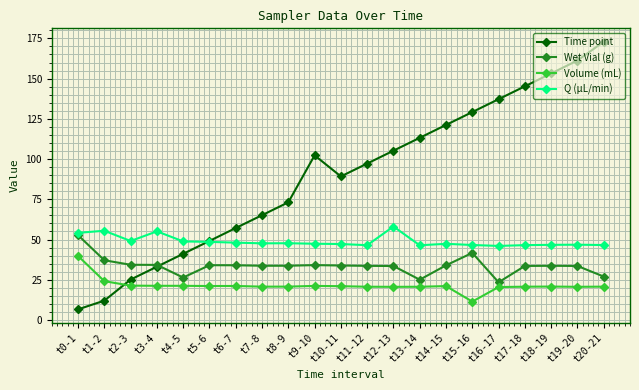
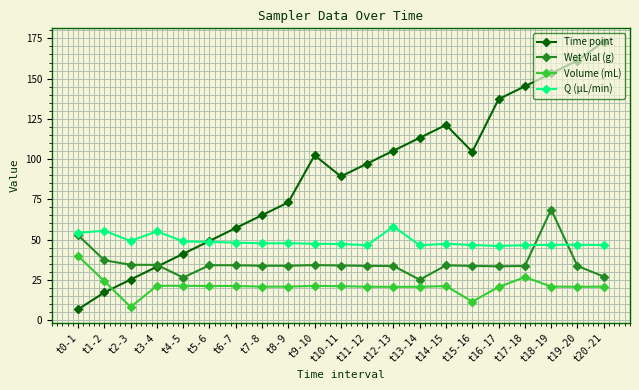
  {
    "Time point": {
      "t0-1": 7,
-     "t1-2": 12,
+     "t1-2": 17,
      "t2-3": 25,
      "t4-5": 41,
      "t6-7": 57,
      "t7-8": 65,
      "t8-9": 73,
      "t9-10": 102,
      "t10-11": 89,
      "t11-12": 97,
      "t12-13": 105,
      "t13-14": 113,
      "t14-15": 121,
-     "t15-16": 129,
+     "t15-16": 105,
      "t16-17": 137,
      "t17-18": 145
    },
    "Wet Vial (g)": {
      "t1-2": 37,
      "t2-3": 34,
      "t4-5": 26,
      "t5-6": 34,
      "t6-7": 34,
      "t7-8": 34,
      "t8-9": 34,
      "t9-10": 34,
      "t10-11": 34,
      "t11-12": 34,
      "t12-13": 34,
      "t13-14": 25,
      "t14-15": 34,
-     "t15-16": 42,
-     "t16-17": 23,
+     "t15-16": 34,
+     "t16-17": 33,
      "t17-18": 34,
-     "t18-19": 34,
+     "t18-19": 69,
      "t19-20": 34,
      "t20-21": 27
    },
    "Volume (mL)": {
      "t0-1": 40,
      "t1-2": 24,
-     "t2-3": 21,
+     "t2-3": 8,
      "t3-4": 21,
      "t4-5": 21,
      "t5-6": 21,
      "t6-7": 21,
      "t7-8": 21,
      "t8-9": 21,
      "t9-10": 21,
      "t10-11": 21,
      "t11-12": 21,
      "t12-13": 21,
      "t13-14": 21,
      "t14-15": 21,
      "t15-16": 11,
      "t16-17": 20,
-     "t17-18": 21,
+     "t17-18": 27,
      "t18-19": 21,
      "t19-20": 21,
      "t20-21": 21
    },
    "Q (µL/min)": {
      "t1-2": 55,
      "t2-3": 49,
      "t3-4": 55,
      "t4-5": 49,
      "t6-7": 48,
      "t7-8": 48,
      "t8-9": 48,
      "t9-10": 47,
      "t10-11": 47,
      "t11-12": 46,
      "t12-13": 58,
      "t13-14": 46,
      "t14-15": 47,
      "t15-16": 47,
      "t16-17": 46,
      "t17-18": 47,
      "t18-19": 47,
      "t19-20": 47,
      "t20-21": 47
    }
  }
